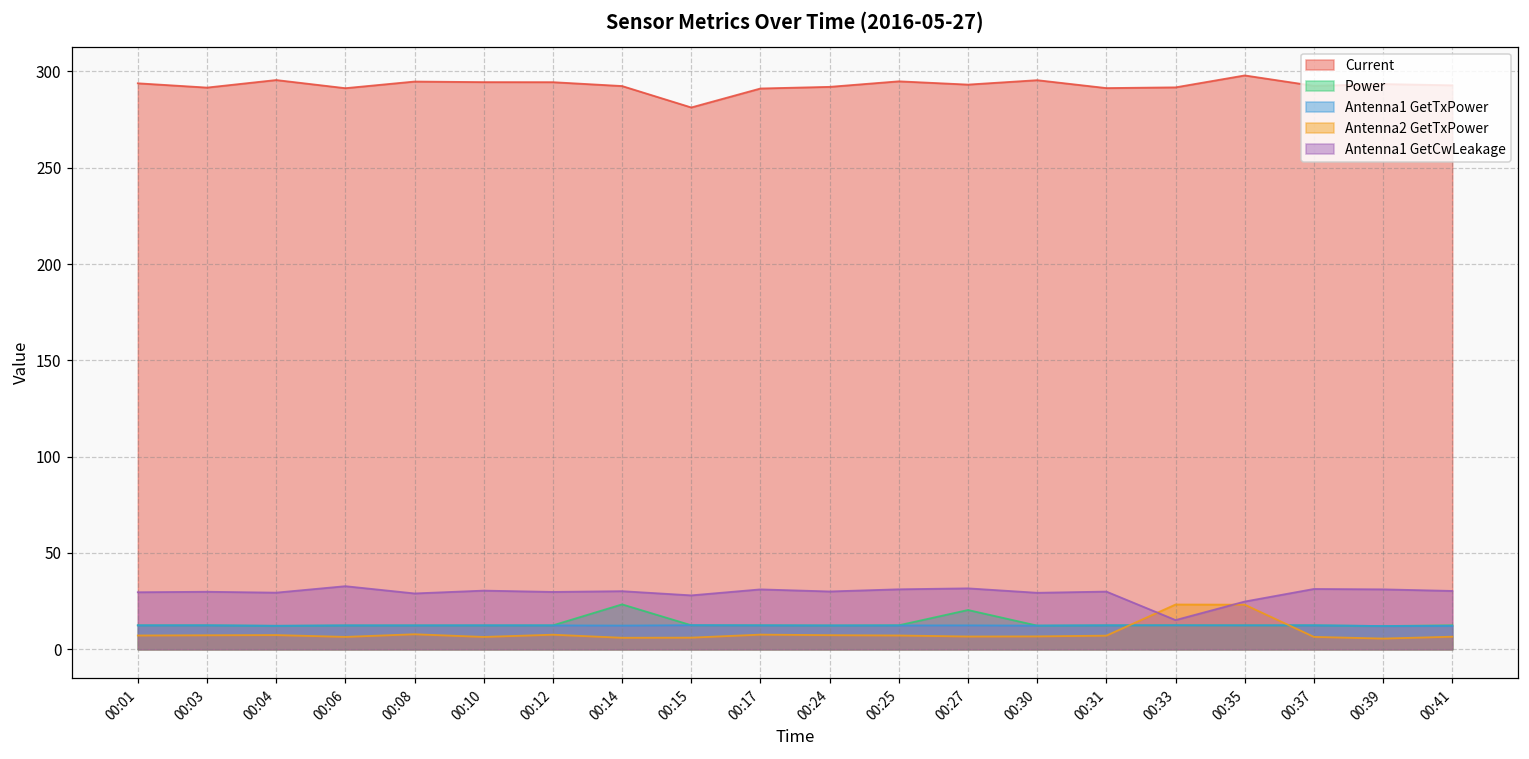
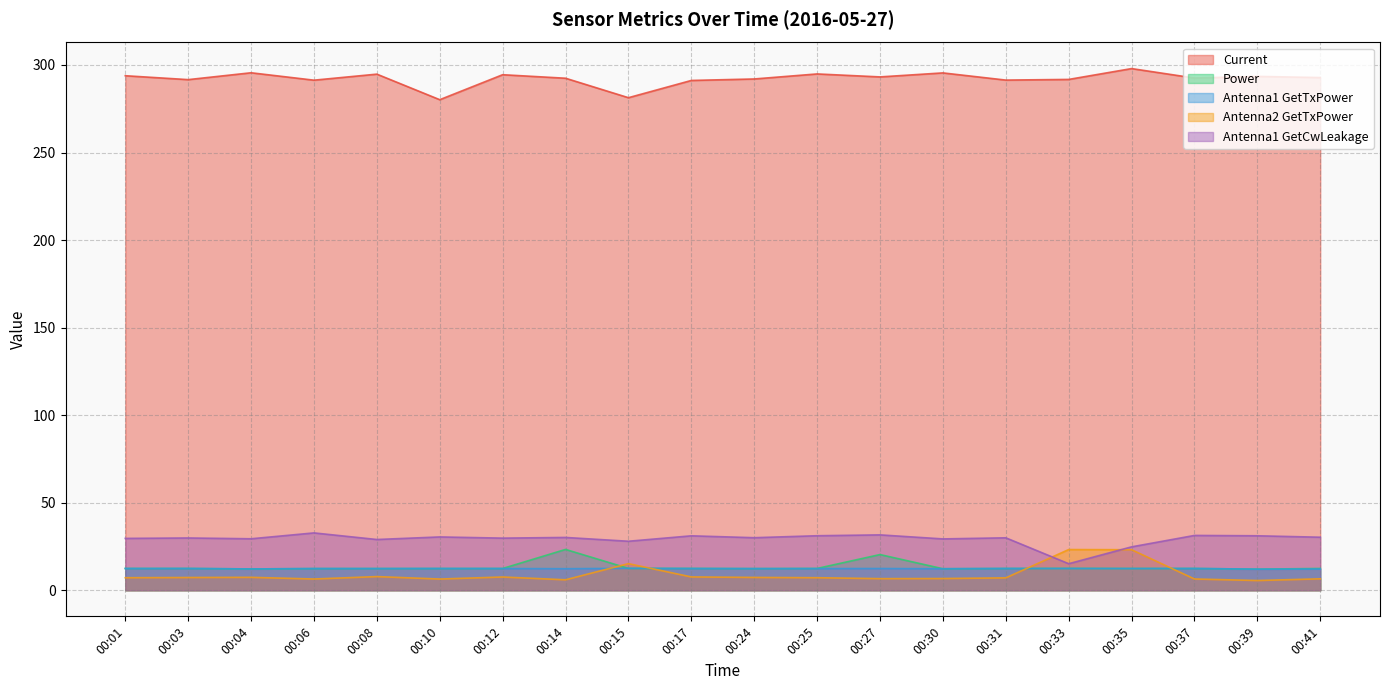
  {
    "Current": {
      "00:01": 294,
      "00:03": 292,
      "00:04": 296,
      "00:06": 291,
      "00:08": 295,
-     "00:10": 294,
+     "00:10": 280,
      "00:12": 294,
      "00:14": 292,
      "00:15": 281,
      "00:17": 291,
      "00:24": 292,
      "00:25": 295,
      "00:27": 293,
      "00:30": 295,
      "00:31": 291,
      "00:33": 292,
      "00:35": 298
    },
    "Power": {
      "00:14": 23,
      "00:27": 20
    },
    "Antenna1 GetTxPower": {
      "00:14": 12,
      "00:27": 12
    },
    "Antenna2 GetTxPower": {
      "00:01": 7,
      "00:03": 7,
      "00:04": 7,
      "00:06": 6,
      "00:08": 8,
      "00:10": 6,
      "00:12": 8,
      "00:14": 6,
-     "00:15": 6,
+     "00:15": 15,
      "00:17": 8,
      "00:24": 7,
      "00:25": 7,
      "00:27": 7,
      "00:30": 7,
      "00:31": 7,
      "00:33": 23,
      "00:35": 23,
      "00:37": 6,
      "00:39": 6,
      "00:41": 7
    },
    "Antenna1 GetCwLeakage": {
      "00:01": 30,
      "00:03": 30,
      "00:04": 29,
      "00:06": 33,
      "00:08": 29,
      "00:10": 30,
      "00:12": 30,
      "00:14": 30,
      "00:15": 28,
      "00:17": 31,
      "00:24": 30,
      "00:25": 31,
      "00:27": 32,
      "00:30": 29,
      "00:31": 30,
      "00:33": 15,
      "00:35": 25,
      "00:37": 31,
      "00:39": 31,
      "00:41": 30
    }
  }
